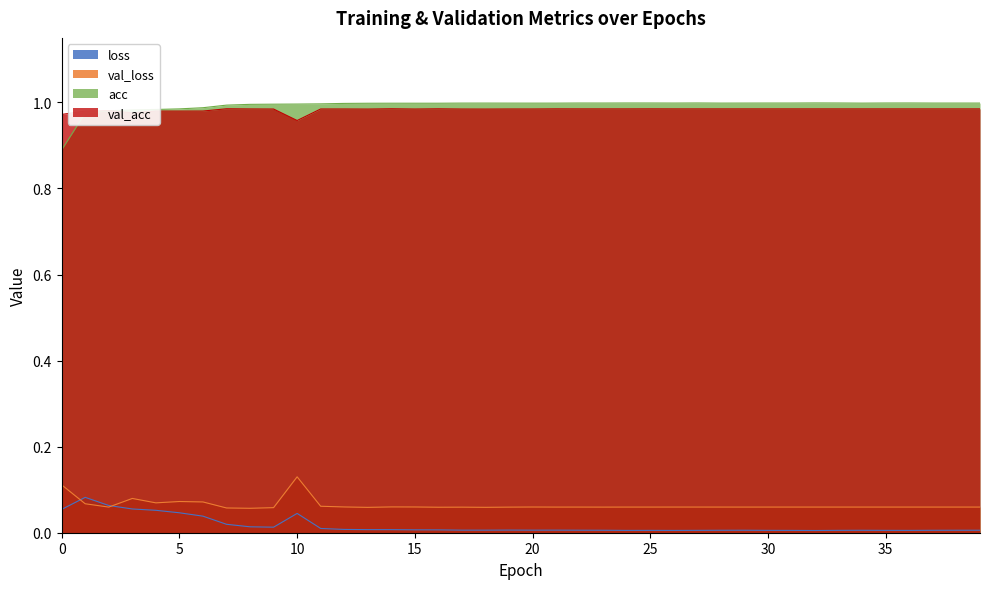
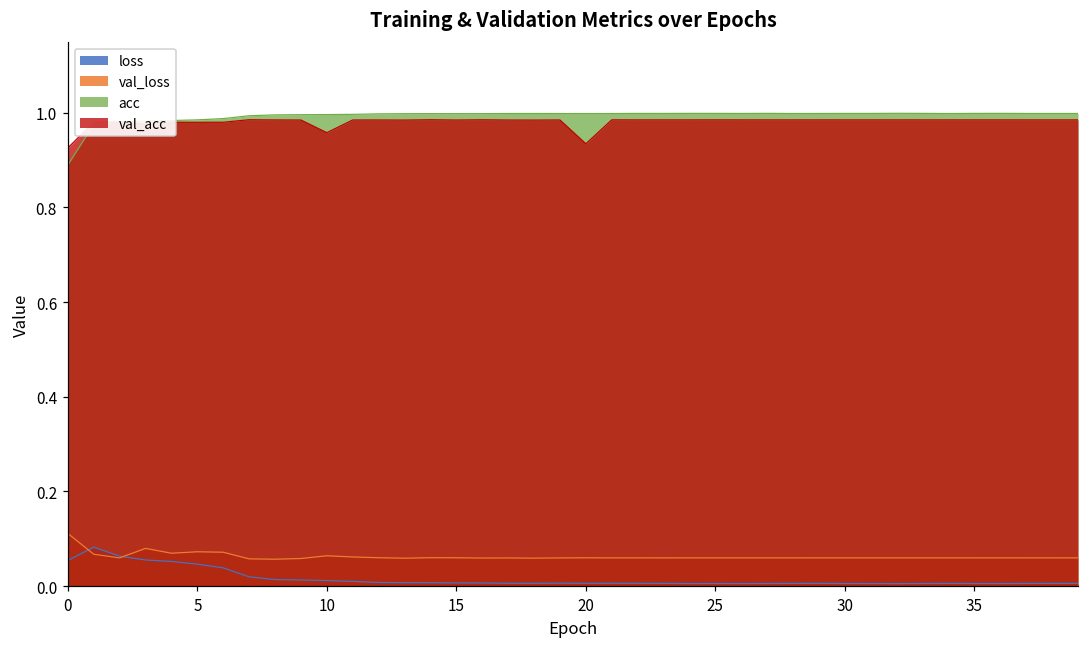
  {
    "loss": {
      "0": 0.05,
      "5": 0.05,
-     "10": 0.04,
+     "10": 0.01,
      "15": 0.01,
      "20": 0.01,
      "25": 0.01,
      "30": 0.01,
      "35": 0.01
    },
    "val_loss": {
      "0": 0.11,
      "5": 0.07,
-     "10": 0.13,
+     "10": 0.06,
      "15": 0.06,
      "20": 0.06,
      "25": 0.06,
      "30": 0.06,
      "35": 0.06
    },
    "acc": {
      "0": 0.89,
      "10": 1.00,
      "15": 1.00,
      "20": 1.00,
      "25": 1.00,
      "30": 1.00,
      "35": 1.00
    },
    "val_acc": {
-     "0": 0.97,
+     "0": 0.93,
      "10": 0.96,
      "15": 0.98,
-     "20": 0.98,
+     "20": 0.93,
      "25": 0.99,
      "30": 0.99,
      "35": 0.99
    }
  }
